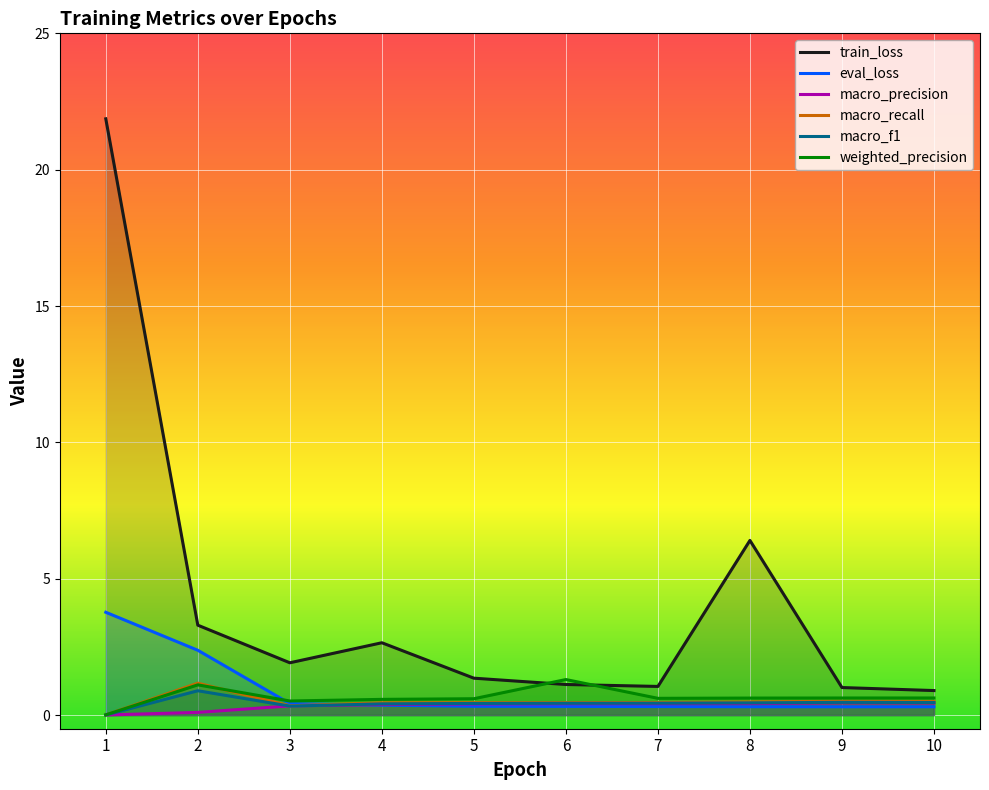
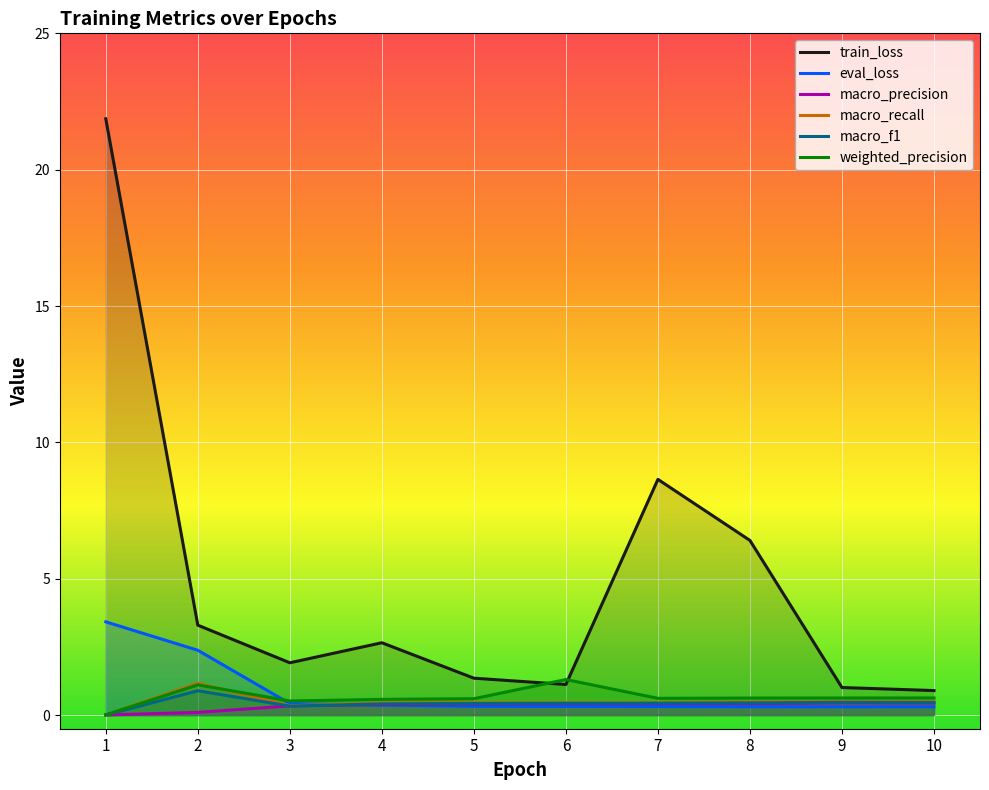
  {
    "train_loss": {
      "1": 21.9,
      "2": 3.3,
      "3": 1.9,
      "4": 2.7,
      "5": 1.4,
      "6": 1.1,
-     "7": 1.1,
+     "7": 8.6,
      "8": 6.4,
      "9": 1.0,
      "10": 0.9
    },
    "eval_loss": {
-     "1": 3.8,
+     "1": 3.4,
      "2": 2.4,
      "6": 0.3,
      "7": 0.3,
      "8": 0.3,
      "9": 0.3,
      "10": 0.3
    },
    "macro_precision": {
      "2": 0.1
    },
    "macro_f1": {
      "2": 0.9
    },
    "weighted_precision": {
      "3": 0.5,
      "4": 0.6,
      "5": 0.6,
      "6": 1.3,
      "7": 0.6,
      "8": 0.6,
      "9": 0.6,
      "10": 0.6
    }
  }
